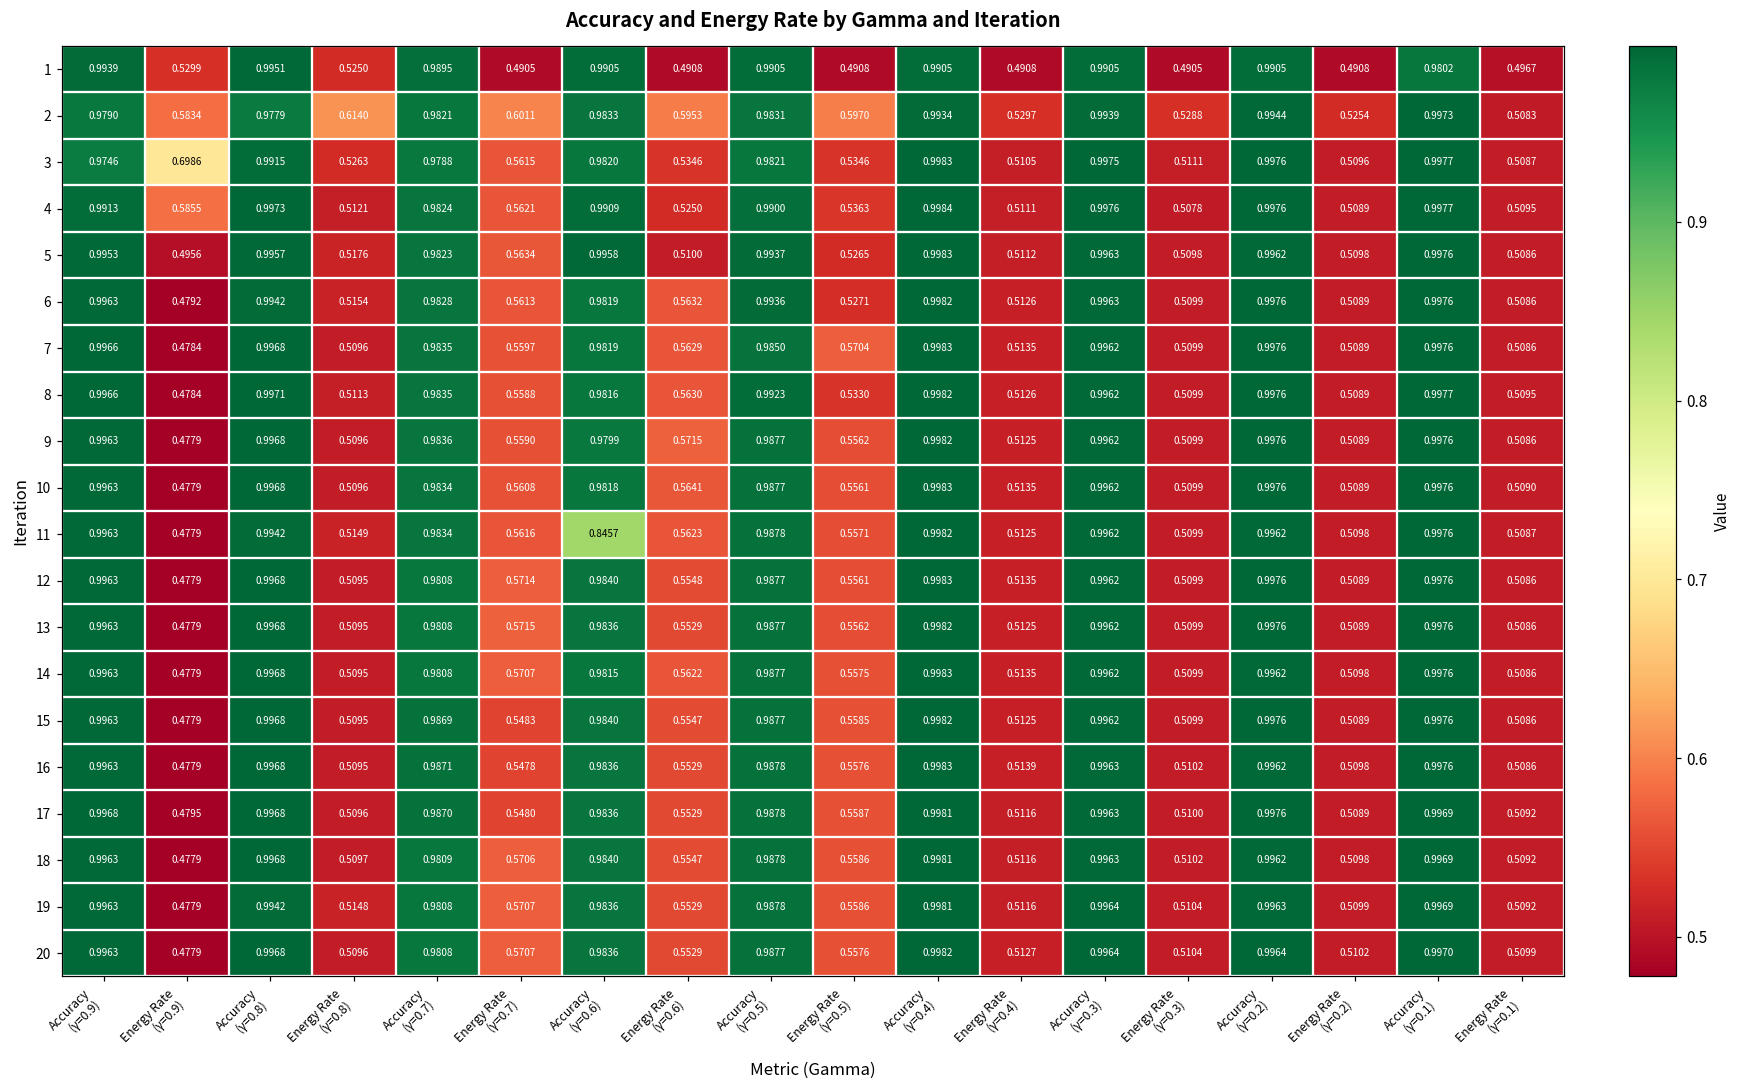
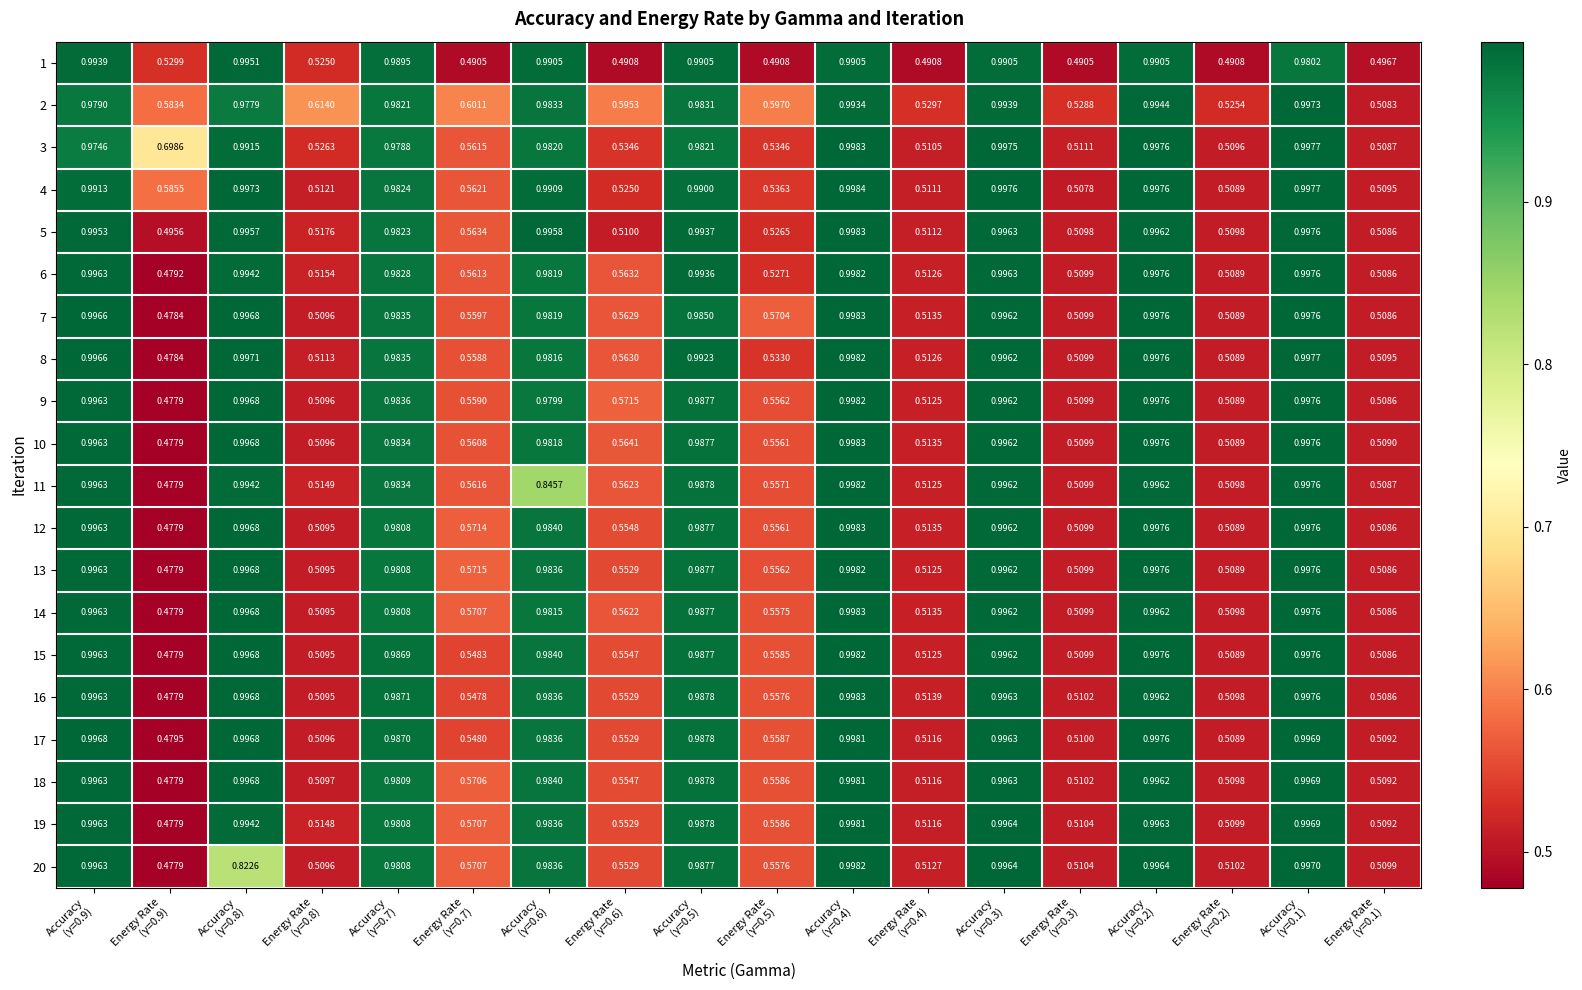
  {
    "20": {
      "Accuracy (γ=0.9)": 0.9963,
      "Energy Rate (γ=0.9)": 0.4779,
-     "Accuracy (γ=0.8)": 0.9968,
+     "Accuracy (γ=0.8)": 0.8226,
      "Energy Rate (γ=0.8)": 0.5096,
      "Accuracy (γ=0.7)": 0.9808,
      "Energy Rate (γ=0.7)": 0.5707,
      "Accuracy (γ=0.6)": 0.9836,
      "Energy Rate (γ=0.6)": 0.5529,
      "Accuracy (γ=0.5)": 0.9877,
      "Energy Rate (γ=0.5)": 0.5576,
      "Accuracy (γ=0.4)": 0.9982,
      "Energy Rate (γ=0.4)": 0.5127,
      "Accuracy (γ=0.3)": 0.9964,
      "Energy Rate (γ=0.3)": 0.5104,
      "Accuracy (γ=0.2)": 0.9964,
      "Energy Rate (γ=0.2)": 0.5102,
      "Accuracy (γ=0.1)": 0.9970,
      "Energy Rate (γ=0.1)": 0.5099
    }
  }
